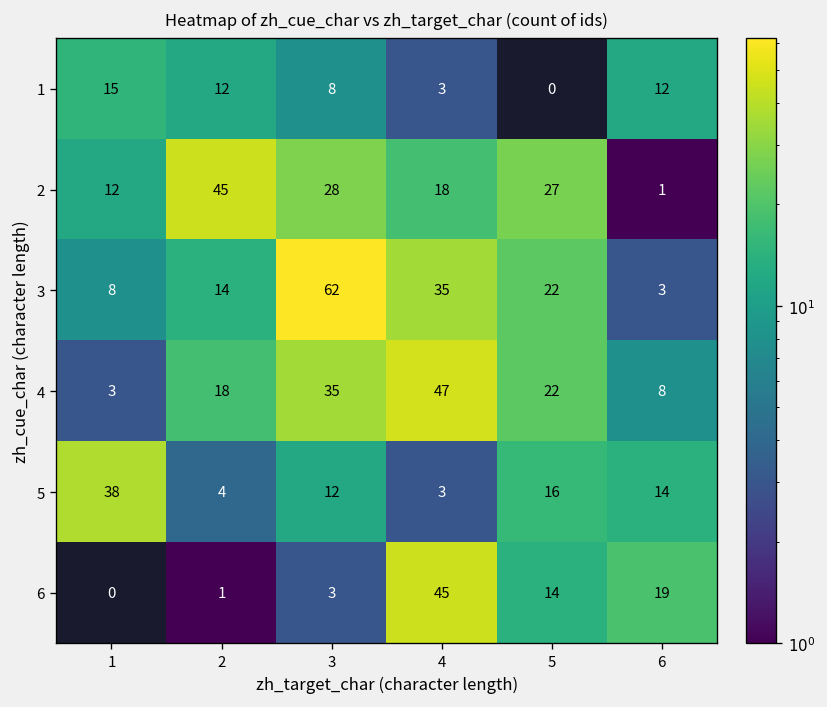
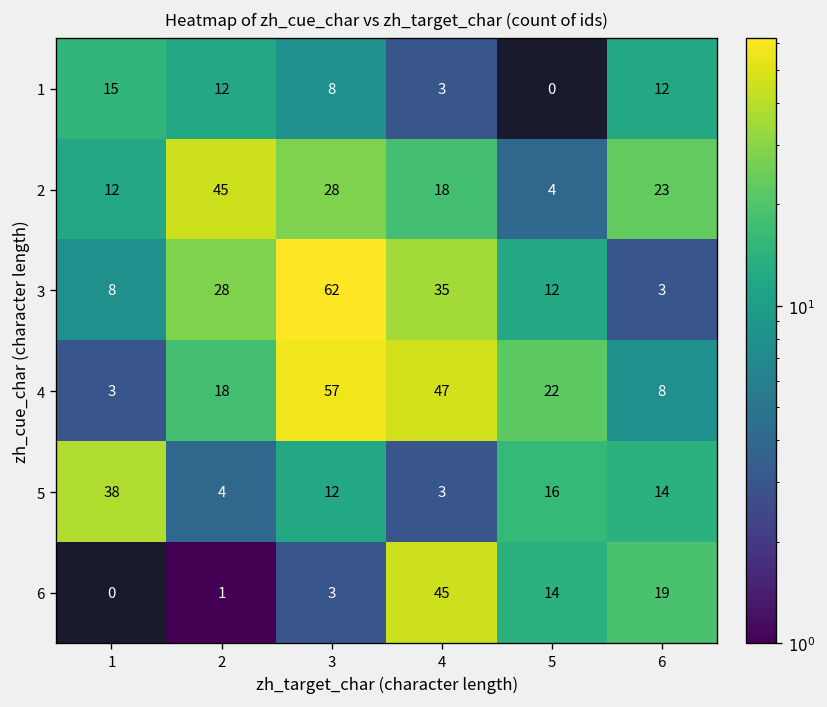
  {
    "1": {
      "1": 15,
      "2": 12,
      "3": 8,
      "4": 3,
      "5": 0,
      "6": 12
    },
    "2": {
      "1": 12,
      "2": 45,
      "3": 28,
      "4": 18,
-     "5": 27,
-     "6": 1
+     "5": 4,
+     "6": 23
    },
    "3": {
      "1": 8,
-     "2": 14,
+     "2": 28,
      "3": 62,
      "4": 35,
-     "5": 22,
+     "5": 12,
      "6": 3
    },
    "4": {
      "1": 3,
      "2": 18,
-     "3": 35,
+     "3": 57,
      "4": 47,
      "5": 22,
      "6": 8
    },
    "5": {
      "1": 38,
      "2": 4,
      "3": 12,
      "4": 3,
      "5": 16,
      "6": 14
    },
    "6": {
      "1": 0,
      "2": 1,
      "3": 3,
      "4": 45,
      "5": 14,
      "6": 19
    }
  }
